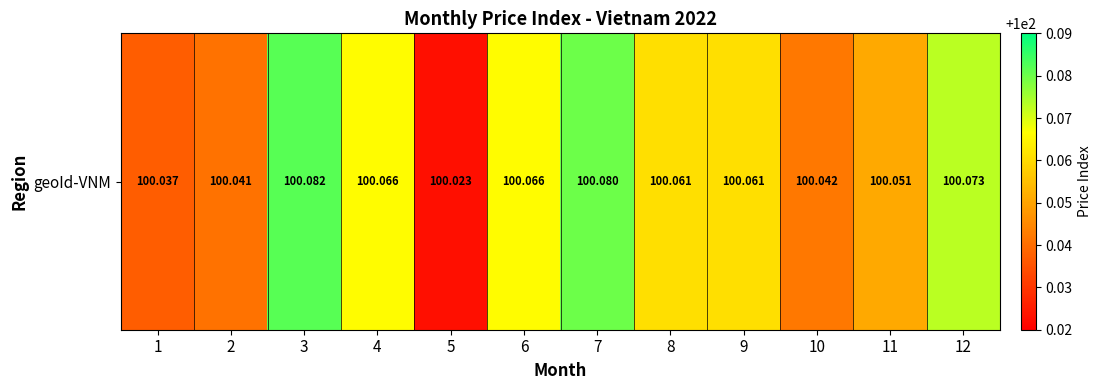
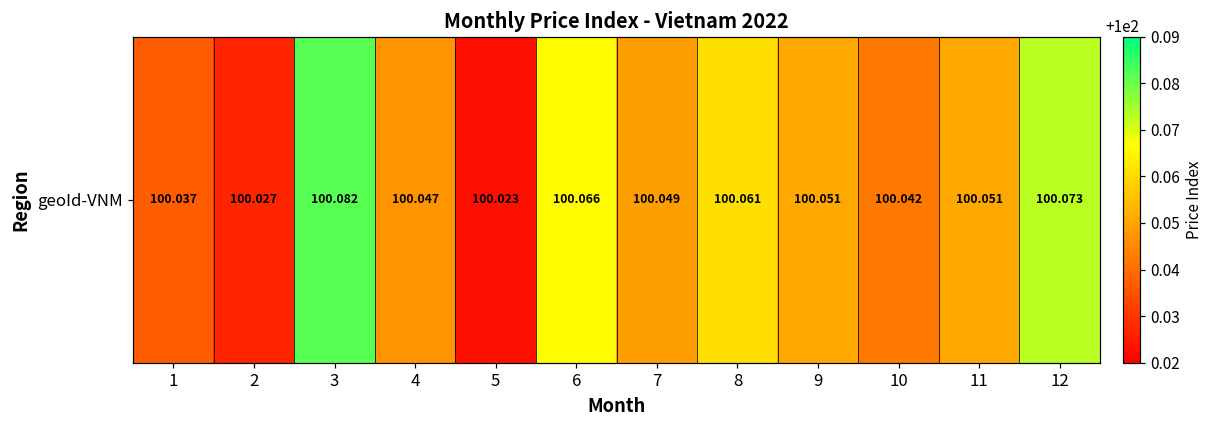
  {
    "geoId-VNM": {
      "1": 100.037,
-     "2": 100.041,
+     "2": 100.027,
      "3": 100.082,
-     "4": 100.066,
+     "4": 100.047,
      "5": 100.023,
      "6": 100.066,
-     "7": 100.080,
+     "7": 100.049,
      "8": 100.061,
-     "9": 100.061,
+     "9": 100.051,
      "10": 100.042,
      "11": 100.051,
      "12": 100.073
    }
  }
